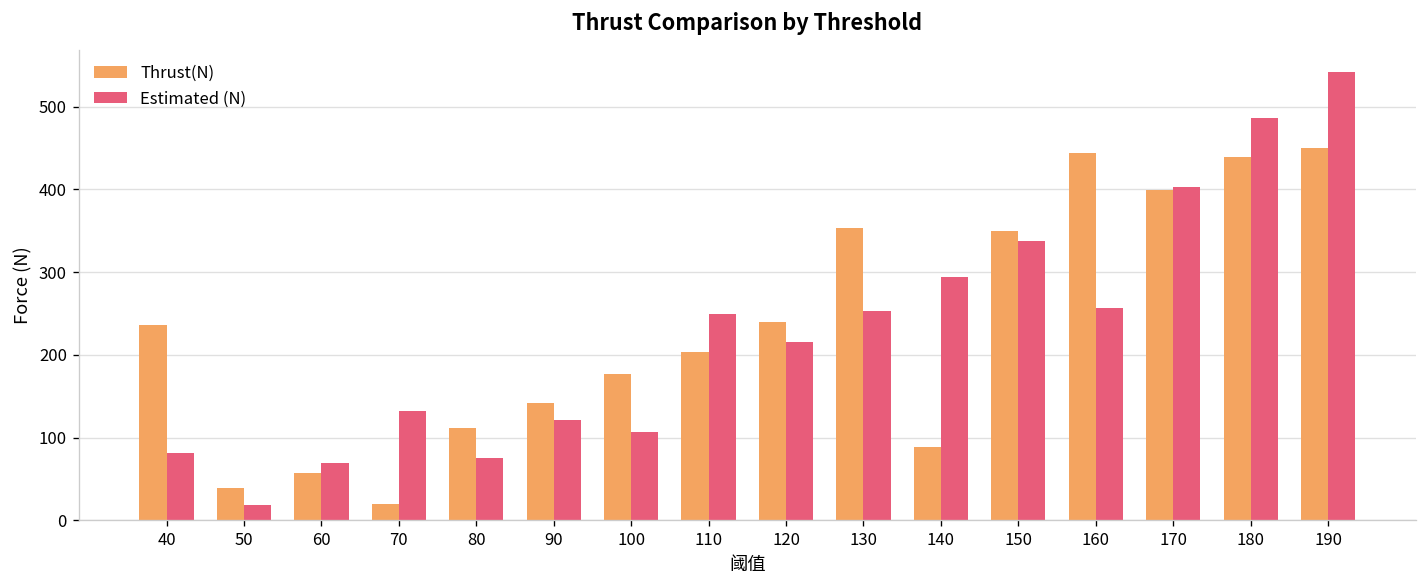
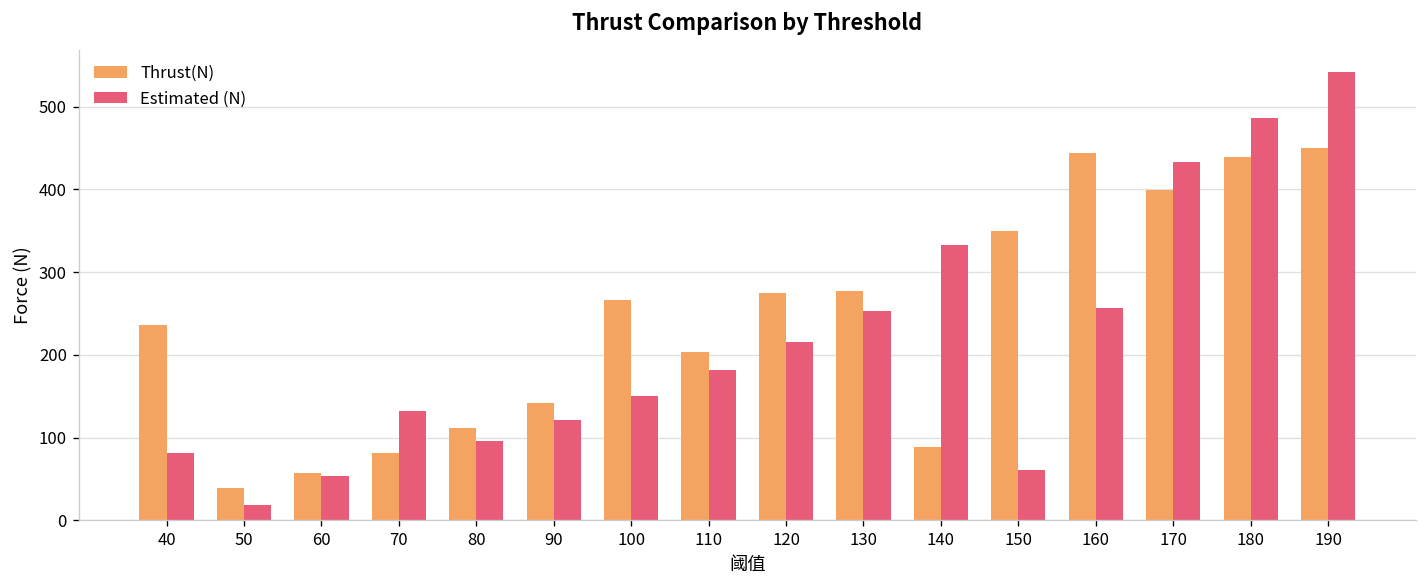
  {
    "Thrust(N)": {
      "40": 240,
      "50": 40,
      "60": 60,
-     "70": 20,
+     "70": 80,
      "80": 110,
      "90": 140,
-     "100": 180,
+     "100": 270,
      "110": 200,
-     "120": 240,
-     "130": 350,
+     "120": 280,
+     "130": 280,
      "140": 90,
      "150": 350,
      "160": 440,
      "170": 400,
      "180": 440,
      "190": 450
    },
    "Estimated (N)": {
      "40": 80,
      "50": 20,
-     "60": 70,
+     "60": 50,
      "70": 130,
-     "80": 80,
+     "80": 100,
      "90": 120,
-     "100": 110,
-     "110": 250,
+     "100": 150,
+     "110": 180,
      "120": 220,
      "130": 250,
-     "140": 290,
-     "150": 340,
+     "140": 330,
+     "150": 60,
      "160": 260,
-     "170": 400,
+     "170": 430,
      "180": 490,
      "190": 540
    }
  }
